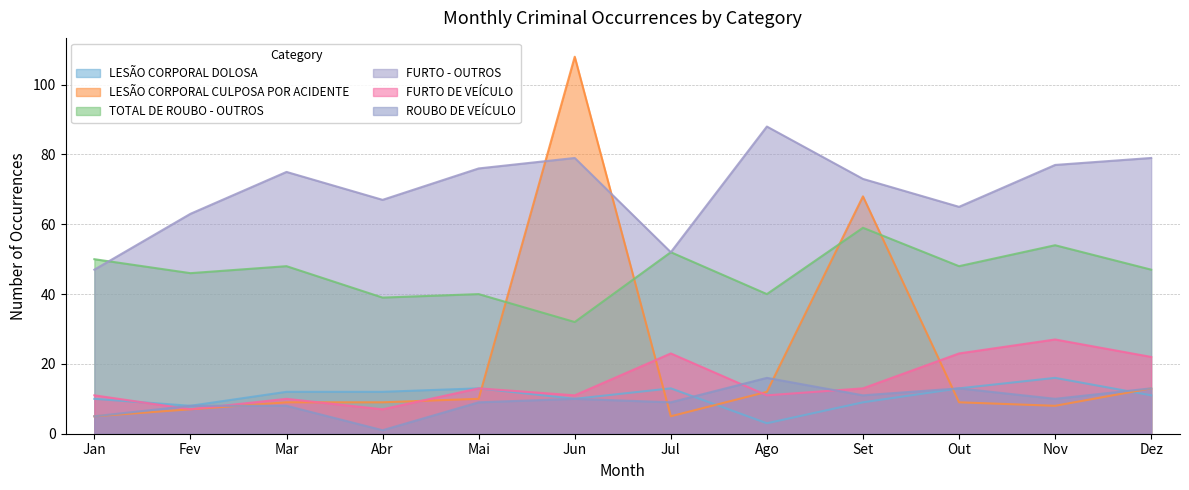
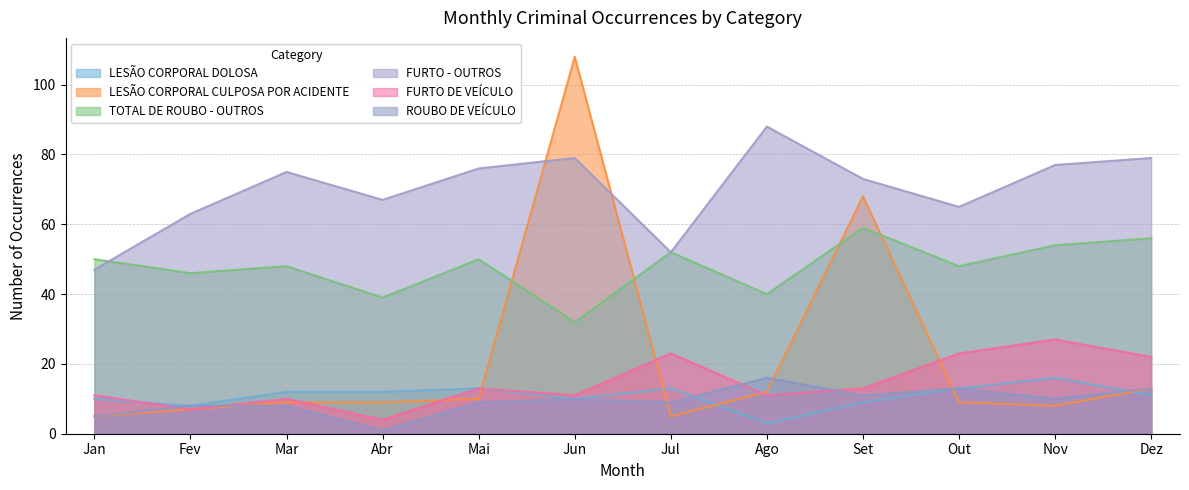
  {
    "LESÃO CORPORAL CULPOSA POR ACIDENTE": {
      "Mar": 9,
      "Abr": 9,
      "Mai": 10,
      "Jun": 108,
      "Jul": 5,
      "Ago": 12,
      "Set": 68,
      "Out": 9,
      "Nov": 8
    },
    "TOTAL DE ROUBO - OUTROS": {
      "Jan": 50,
      "Fev": 46,
      "Mar": 48,
      "Abr": 39,
-     "Mai": 40,
+     "Mai": 50,
      "Jun": 32,
      "Ago": 40,
      "Set": 59,
      "Out": 48,
      "Nov": 54,
-     "Dez": 47
+     "Dez": 56
    },
    "FURTO DE VEÍCULO": {
      "Jan": 11,
      "Mar": 10,
-     "Abr": 7,
+     "Abr": 4,
      "Jun": 11,
      "Jul": 23,
      "Ago": 11,
      "Set": 13,
      "Out": 23,
      "Nov": 27,
      "Dez": 22
    }
  }
